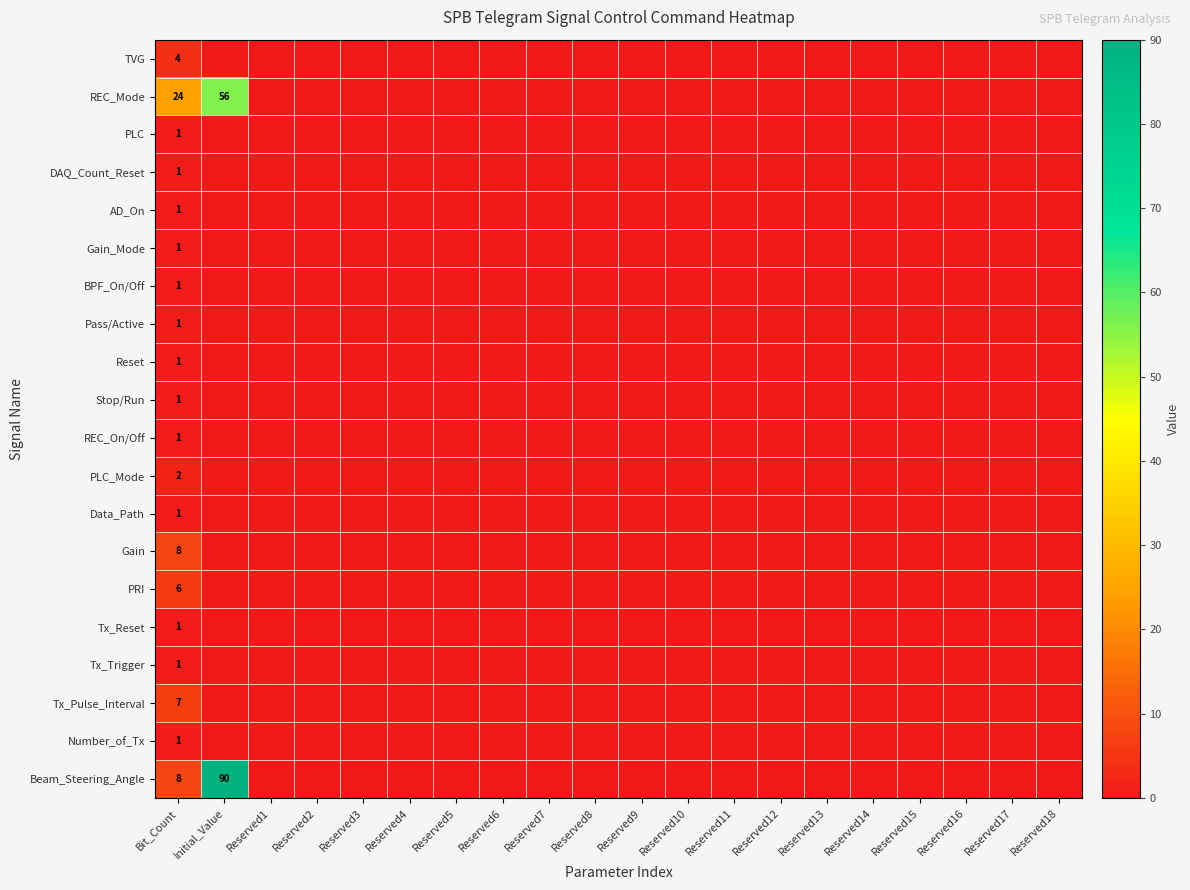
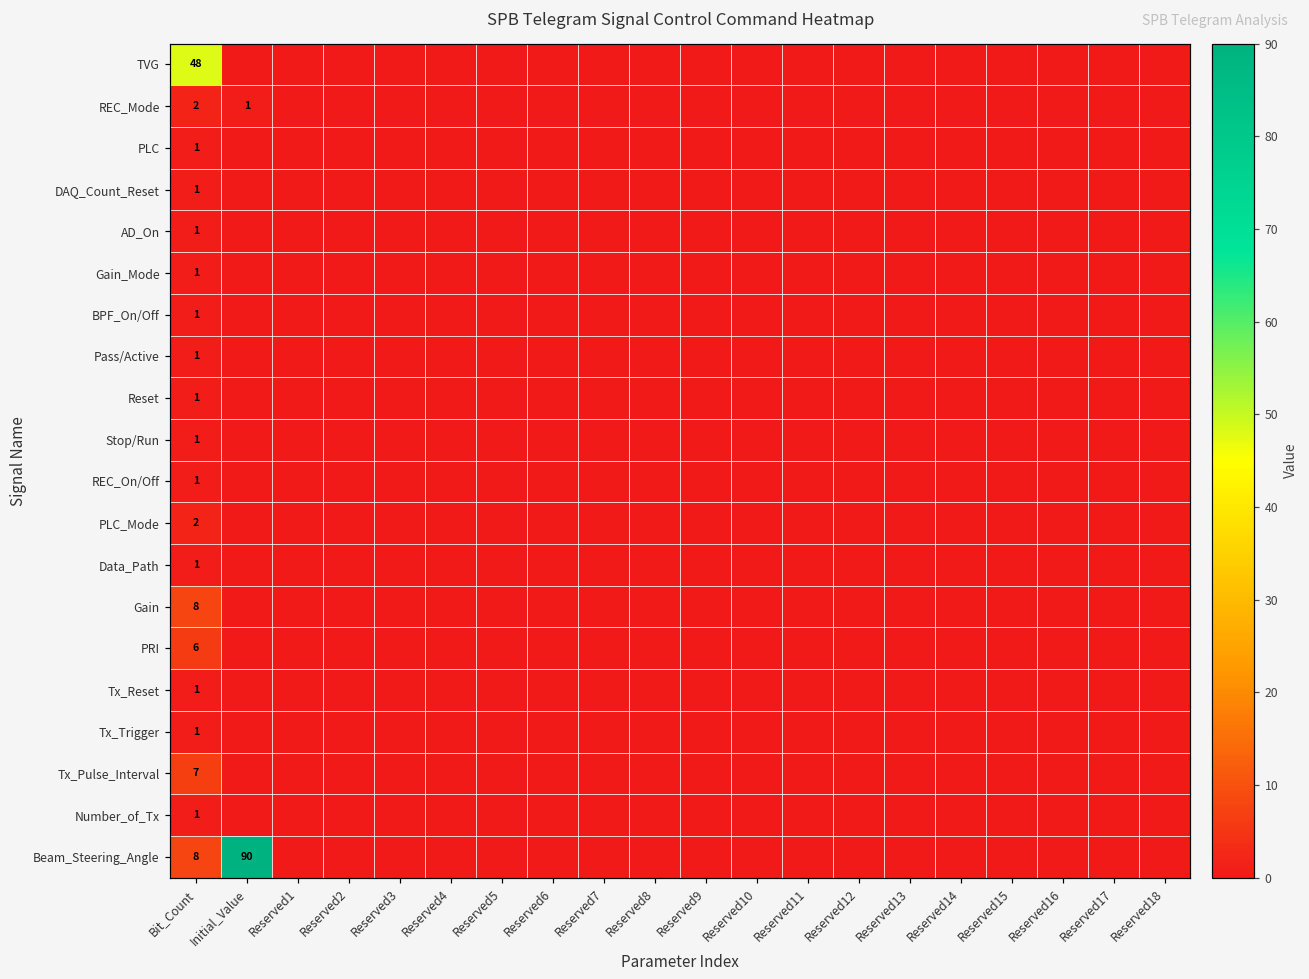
  {
    "TVG": {
-     "Bit_Count": 4
+     "Bit_Count": 48
    },
    "REC_Mode": {
-     "Bit_Count": 24,
-     "Initial_Value": 56
+     "Bit_Count": 2,
+     "Initial_Value": 1
    },
    "PLC": {
      "Bit_Count": 1
    },
    "DAQ_Count_Reset": {
      "Bit_Count": 1
    },
    "AD_On": {
      "Bit_Count": 1
    },
    "Gain_Mode": {
      "Bit_Count": 1
    },
    "BPF_On/Off": {
      "Bit_Count": 1
    },
    "Pass/Active": {
      "Bit_Count": 1
    },
    "Reset": {
      "Bit_Count": 1
    },
    "Stop/Run": {
      "Bit_Count": 1
    },
    "REC_On/Off": {
      "Bit_Count": 1
    },
    "PLC_Mode": {
      "Bit_Count": 2
    },
    "Data_Path": {
      "Bit_Count": 1
    },
    "Gain": {
      "Bit_Count": 8
    },
    "PRI": {
      "Bit_Count": 6
    },
    "Tx_Reset": {
      "Bit_Count": 1
    },
    "Tx_Trigger": {
      "Bit_Count": 1
    },
    "Tx_Pulse_Interval": {
      "Bit_Count": 7
    },
    "Number_of_Tx": {
      "Bit_Count": 1
    },
    "Beam_Steering_Angle": {
      "Bit_Count": 8,
      "Initial_Value": 90
    }
  }
